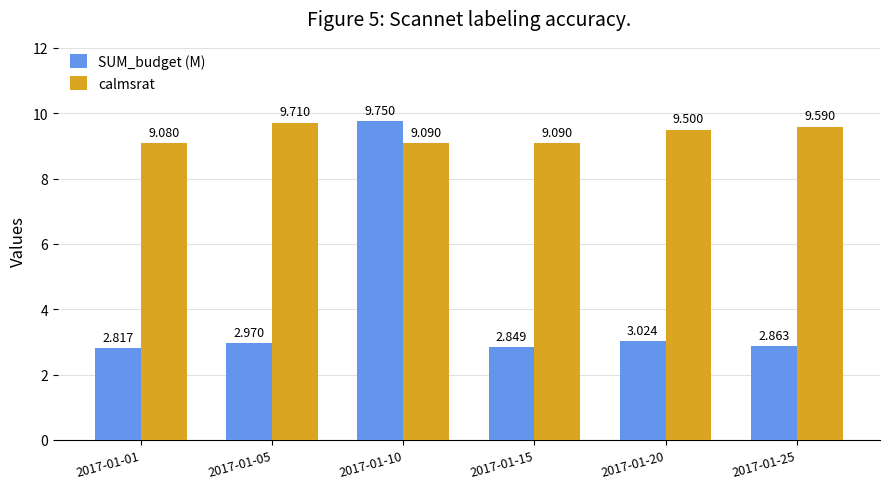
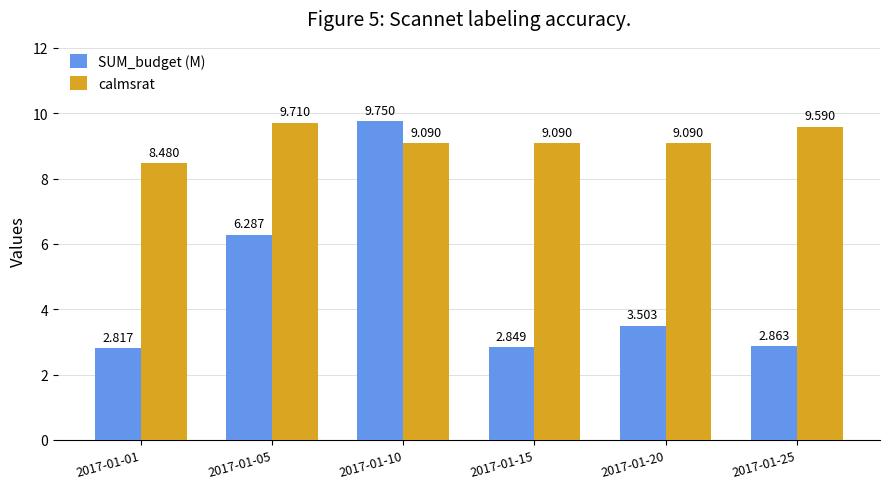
  {
    "SUM_budget (M)": {
      "2017-01-01": 2.817,
-     "2017-01-05": 2.970,
+     "2017-01-05": 6.287,
      "2017-01-10": 9.750,
      "2017-01-15": 2.849,
-     "2017-01-20": 3.024,
+     "2017-01-20": 3.503,
      "2017-01-25": 2.863
    },
    "calmsrat": {
-     "2017-01-01": 9.080,
+     "2017-01-01": 8.480,
      "2017-01-05": 9.710,
      "2017-01-10": 9.090,
      "2017-01-15": 9.090,
-     "2017-01-20": 9.500,
+     "2017-01-20": 9.090,
      "2017-01-25": 9.590
    }
  }
